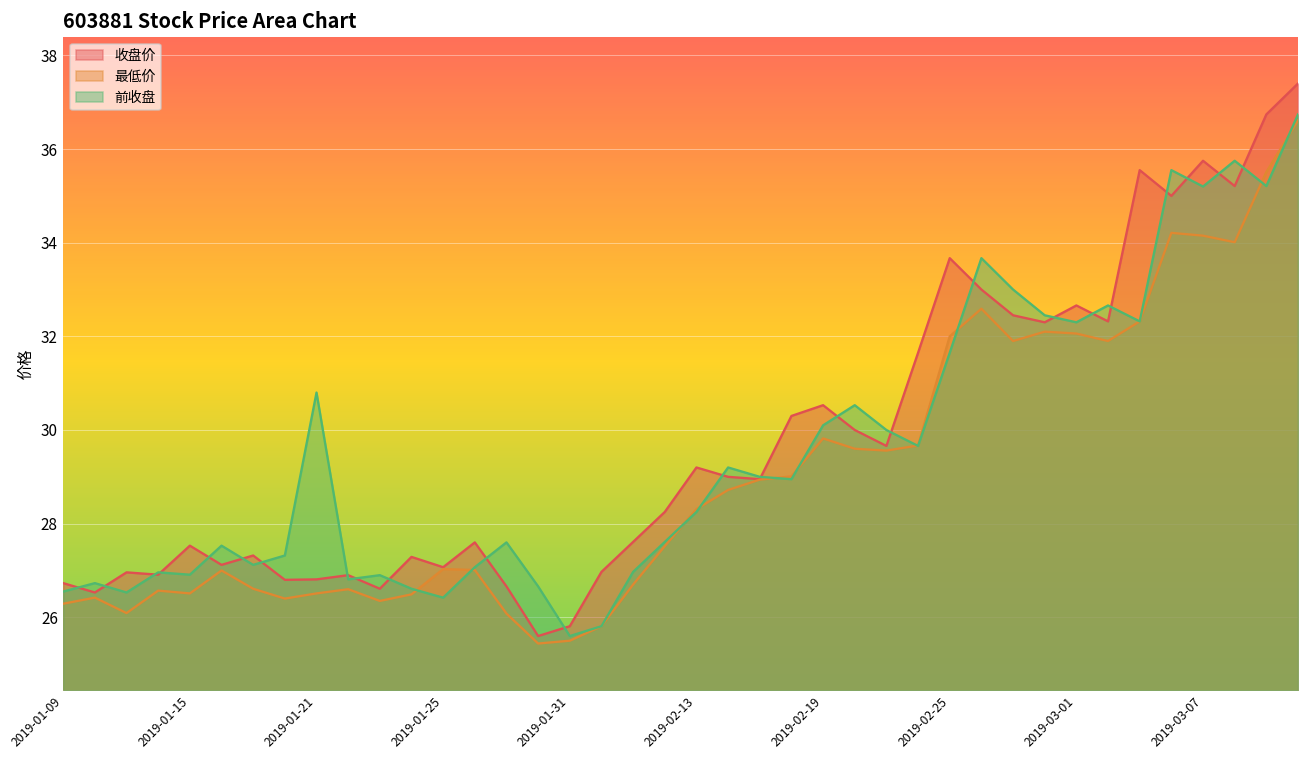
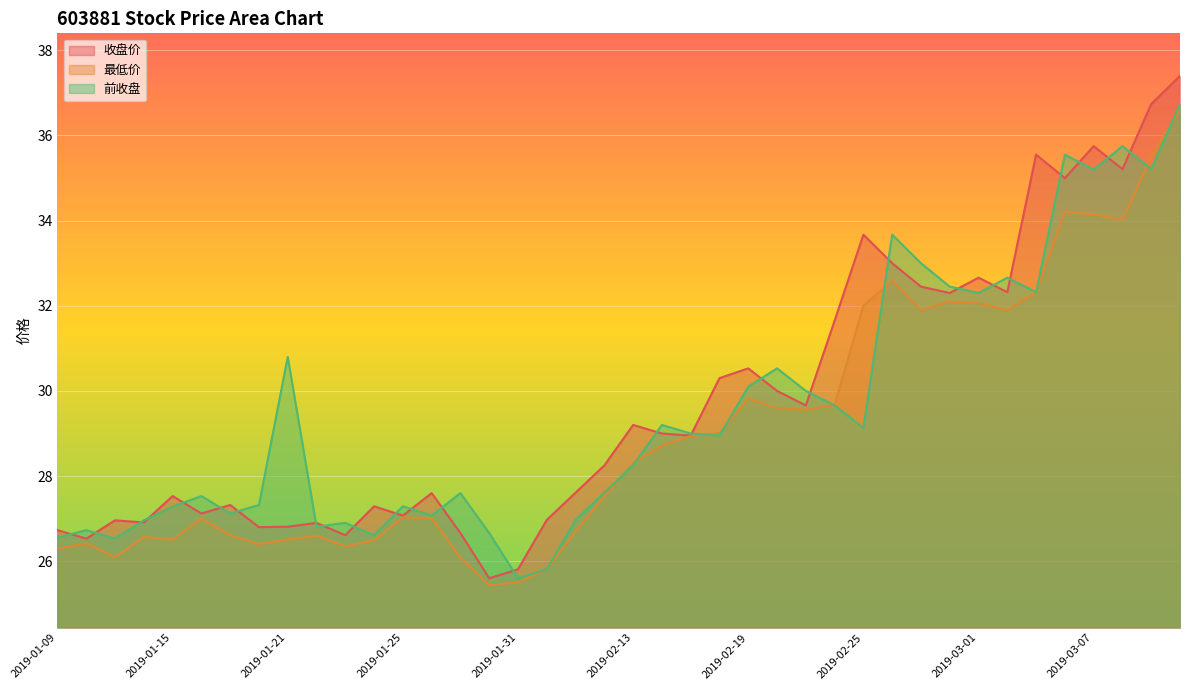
  {
    "前收盘": {
      "2019-01-09": 26.6,
-     "2019-01-15": 26.9,
+     "2019-01-15": 27.3,
      "2019-01-21": 30.8,
-     "2019-01-25": 26.4,
+     "2019-01-25": 27.3,
      "2019-01-31": 25.6,
      "2019-02-13": 28.3,
      "2019-02-19": 30.1,
-     "2019-02-25": 31.7,
+     "2019-02-25": 29.1,
      "2019-03-01": 32.3,
      "2019-03-07": 35.2
    }
  }
